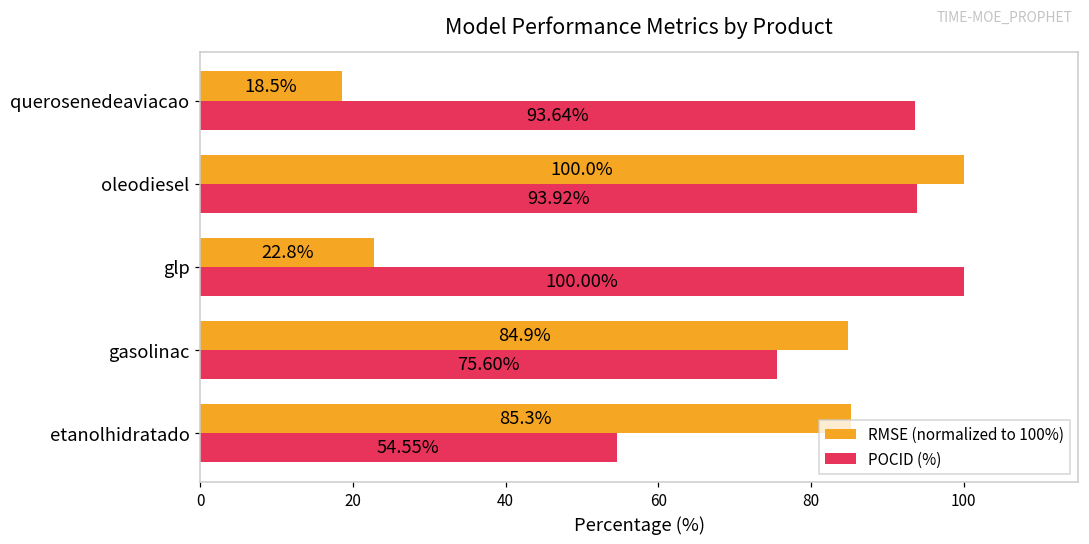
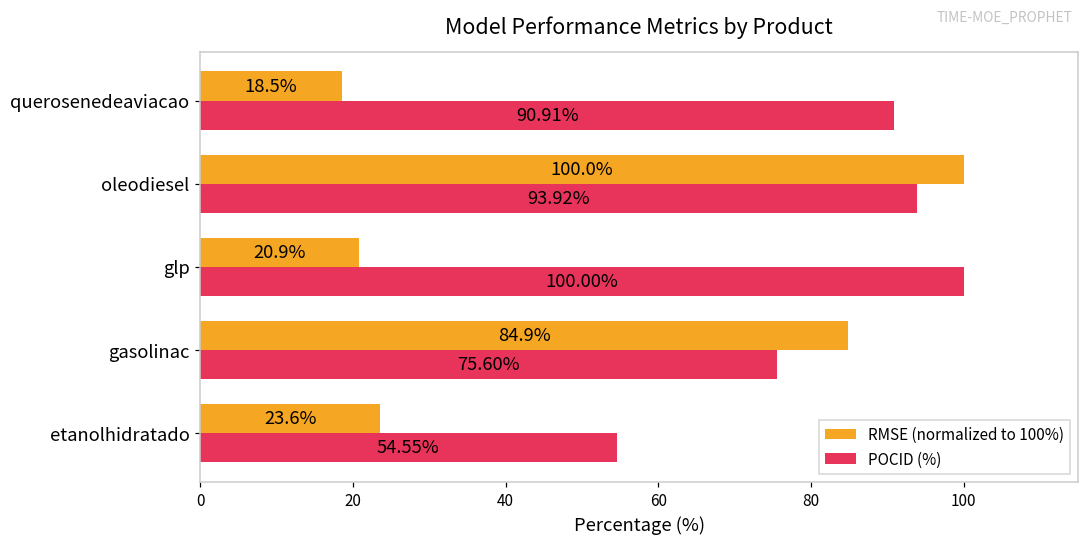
  {
    "RMSE (normalized to 100%)": {
      "querosenedeaviacao": "18.5%",
      "oleodiesel": "100.0%",
-     "glp": "22.8%",
+     "glp": "20.9%",
      "gasolinac": "84.9%",
-     "etanolhidratado": "85.3%"
+     "etanolhidratado": "23.6%"
    },
    "POCID (%)": {
-     "querosenedeaviacao": "93.64%",
+     "querosenedeaviacao": "90.91%",
      "oleodiesel": "93.92%",
      "glp": "100.00%",
      "gasolinac": "75.60%",
      "etanolhidratado": "54.55%"
    }
  }
